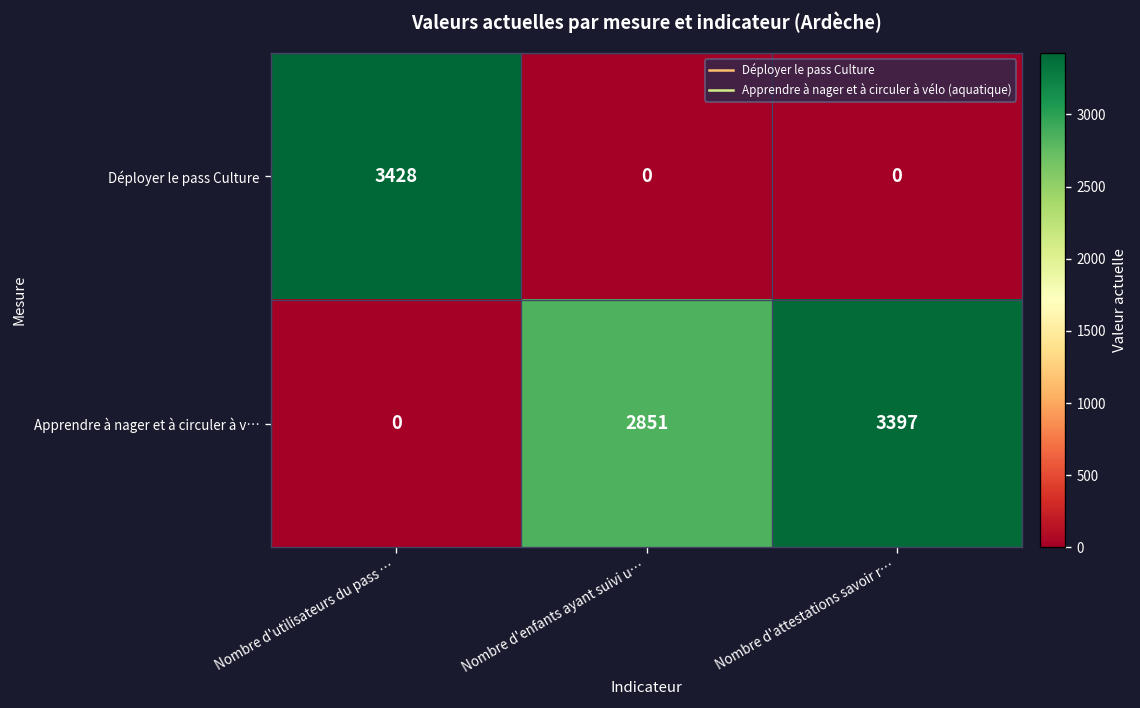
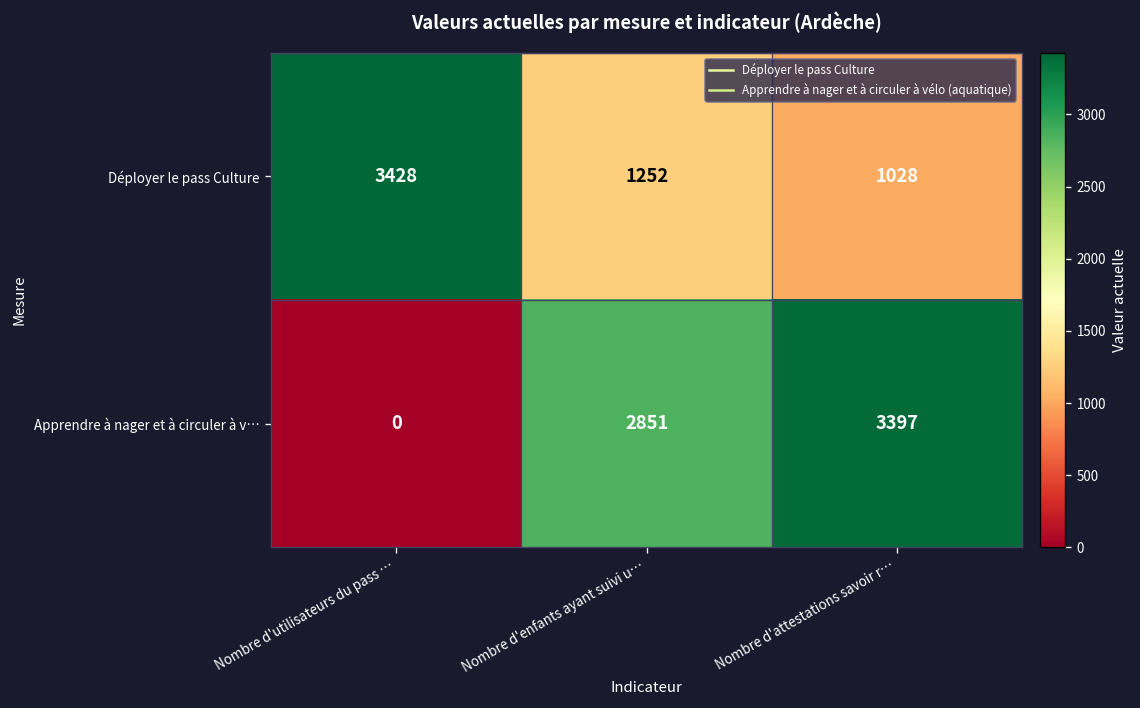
  {
    "Déployer le pass Culture": {
      "Nombre d'utilisateurs du pass …": 3428,
-     "Nombre d'enfants ayant suivi u…": 0,
-     "Nombre d'attestations savoir r…": 0
+     "Nombre d'enfants ayant suivi u…": 1252,
+     "Nombre d'attestations savoir r…": 1028
    },
    "Apprendre à nager et à circuler à v…": {
      "Nombre d'utilisateurs du pass …": 0,
      "Nombre d'enfants ayant suivi u…": 2851,
      "Nombre d'attestations savoir r…": 3397
    }
  }
